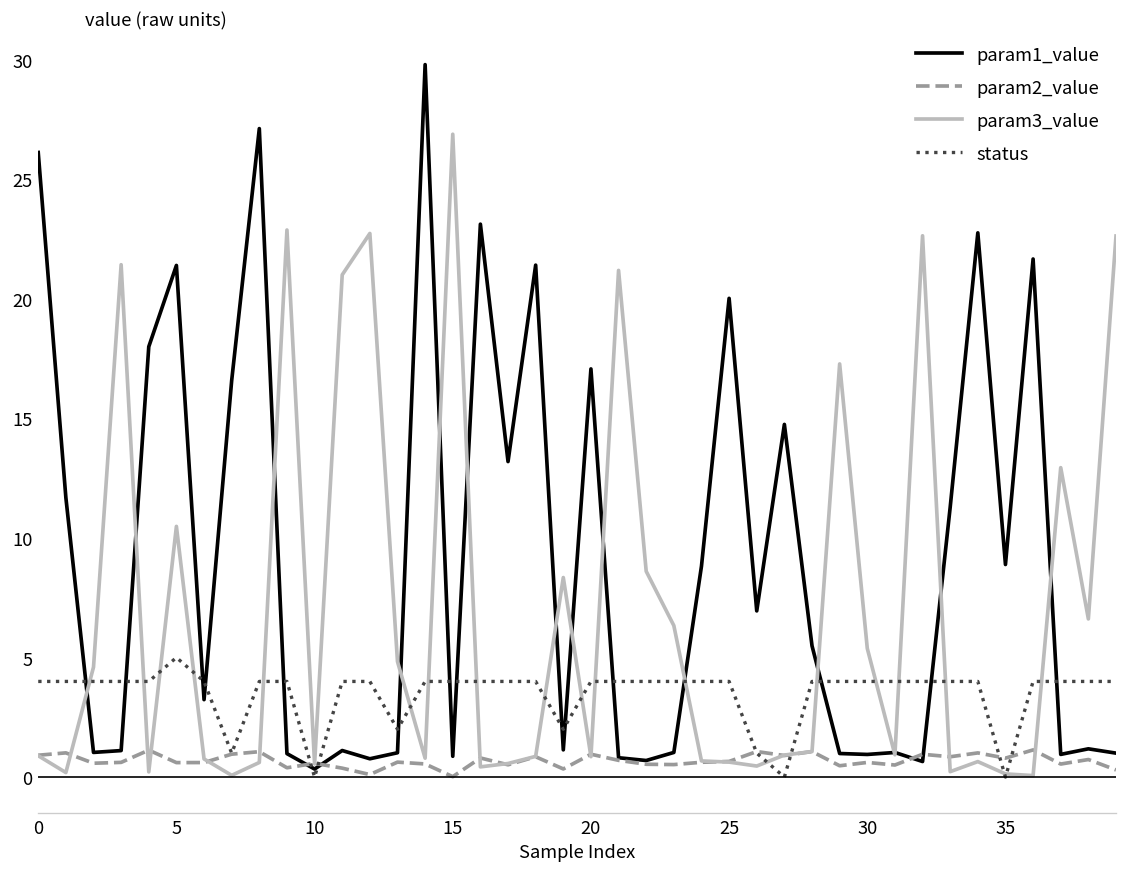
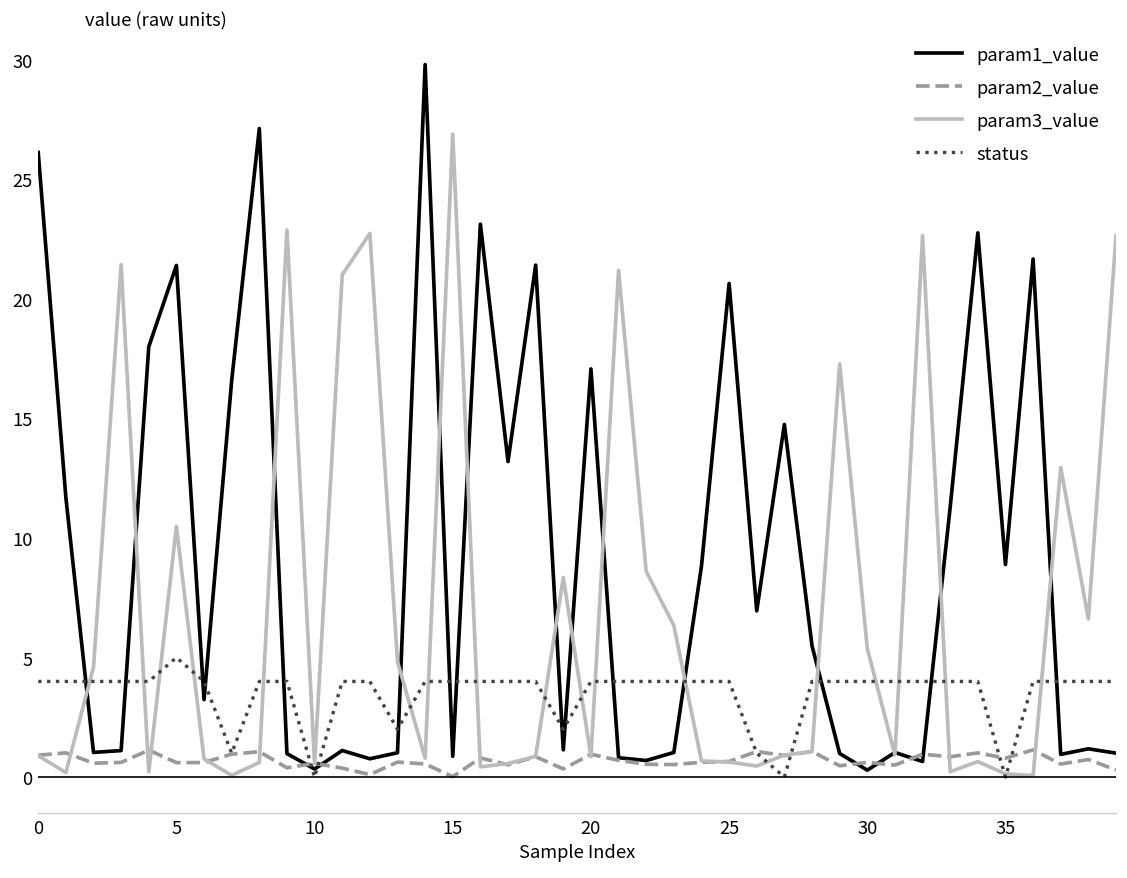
  {
    "param1_value": {
      "0": 26.1,
      "5": 21.4,
      "10": 0.3,
      "15": 0.9,
      "20": 17.1,
-     "25": 20.0,
-     "30": 0.9,
+     "25": 20.6,
+     "30": 0.3,
      "35": 8.9
    },
    "status": {
      "0": 4.0,
      "5": 5.0,
      "10": 0.0,
      "15": 4.0,
      "20": 4.0,
      "25": 4.0,
      "30": 4.0,
      "35": 0.0
    }
  }
